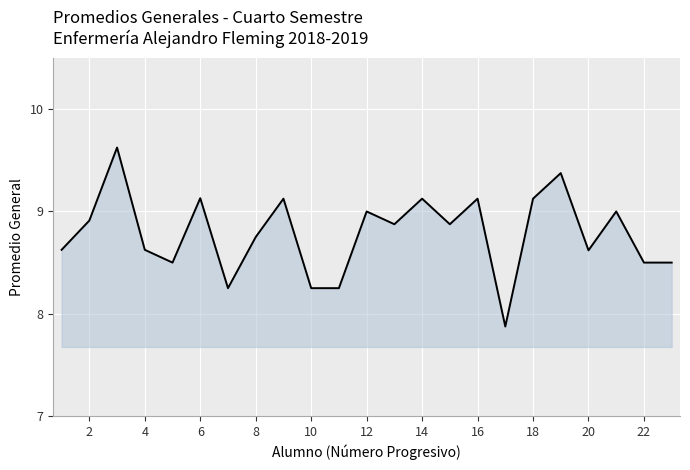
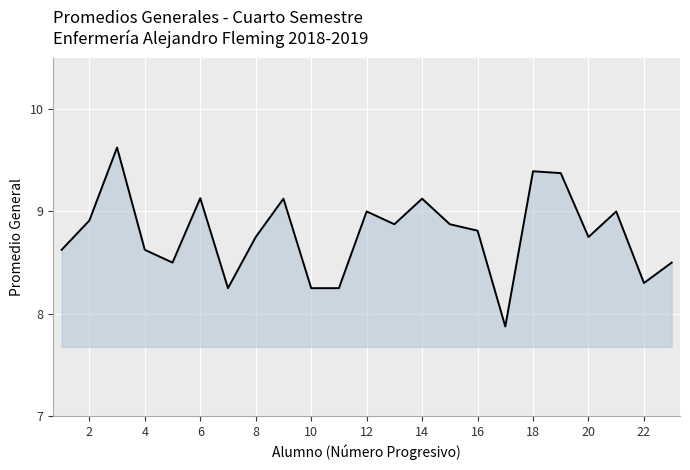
  {
    "2": 8.91,
    "4": 8.63,
    "6": 9.13,
    "8": 8.75,
    "10": 8.25,
    "12": 9.00,
    "14": 9.13,
-   "16": 9.13,
-   "18": 9.13,
-   "20": 8.62,
-   "22": 8.5
+   "16": 8.81,
+   "18": 9.39,
+   "20": 8.75,
+   "22": 8.3
  }
